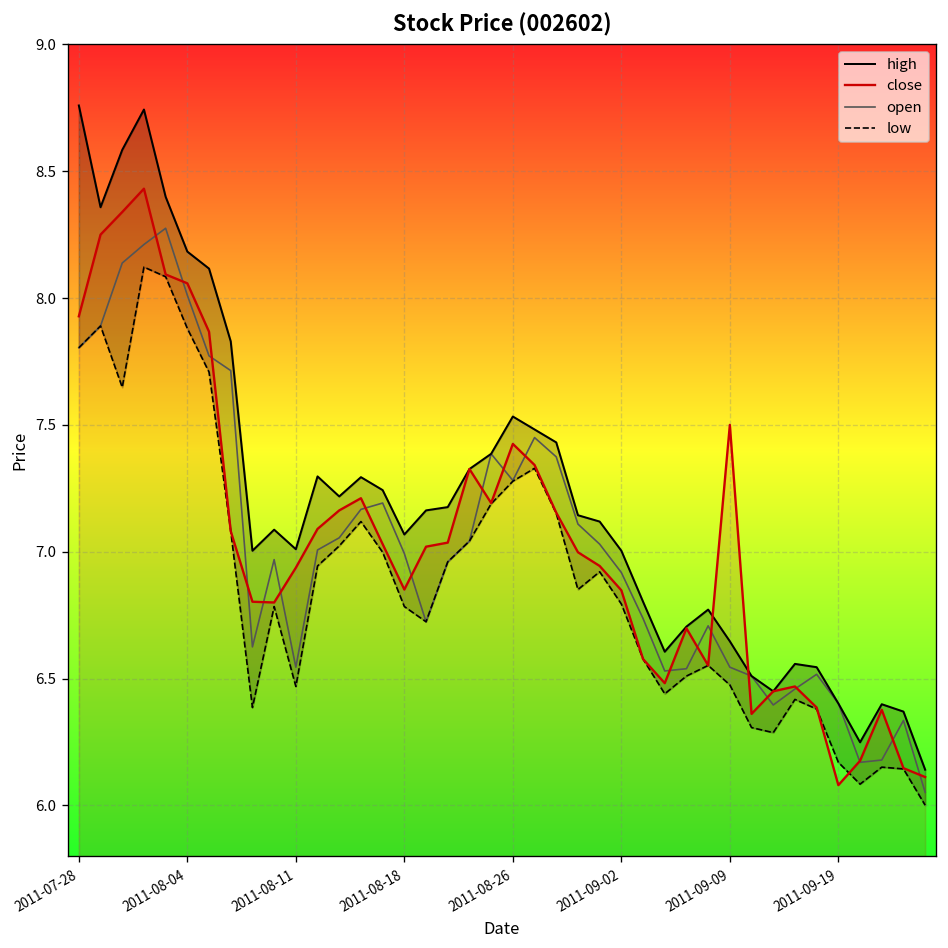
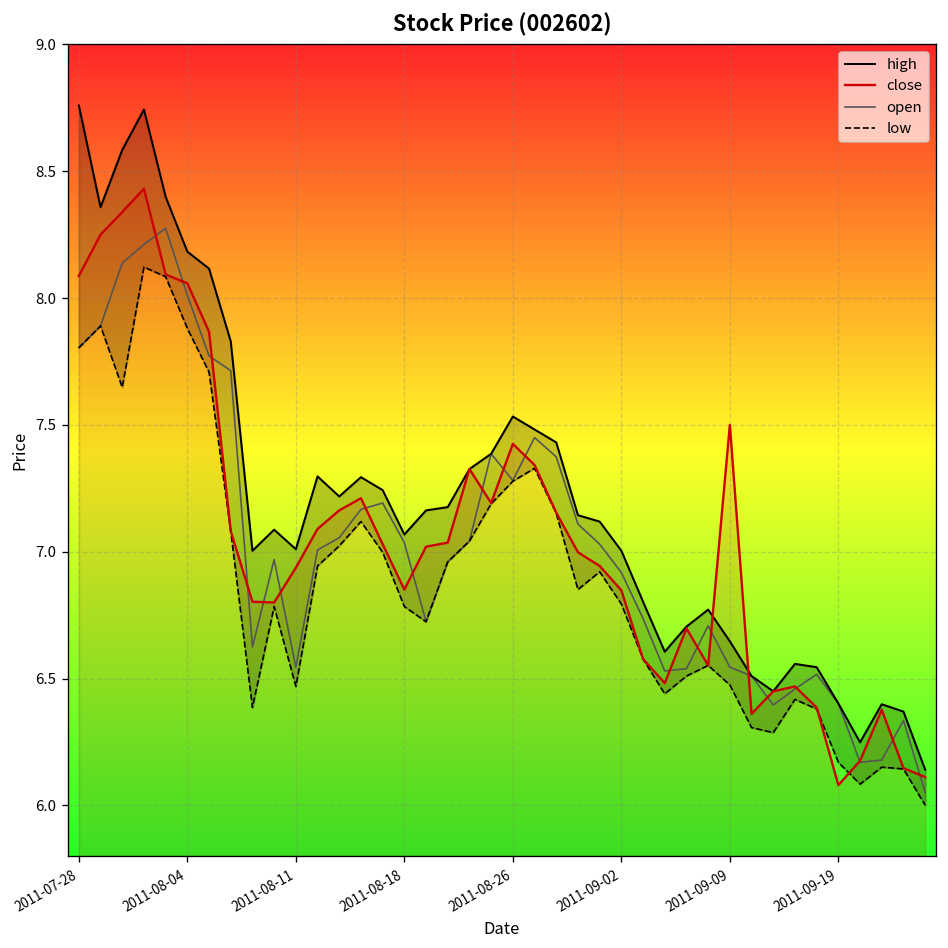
  {
    "close": {
-     "2011-07-28": 7.93,
+     "2011-07-28": 8.09,
      "2011-08-04": 8.06,
      "2011-08-11": 6.94,
      "2011-08-18": 6.85,
      "2011-08-26": 7.43,
      "2011-09-02": 6.85,
      "2011-09-09": 7.50,
      "2011-09-19": 6.08
    },
    "open": {
      "2011-08-04": 8.01,
      "2011-08-11": 6.55,
-     "2011-08-18": 6.99,
+     "2011-08-18": 7.04,
      "2011-09-02": 6.92,
      "2011-09-09": 6.55
    }
  }
